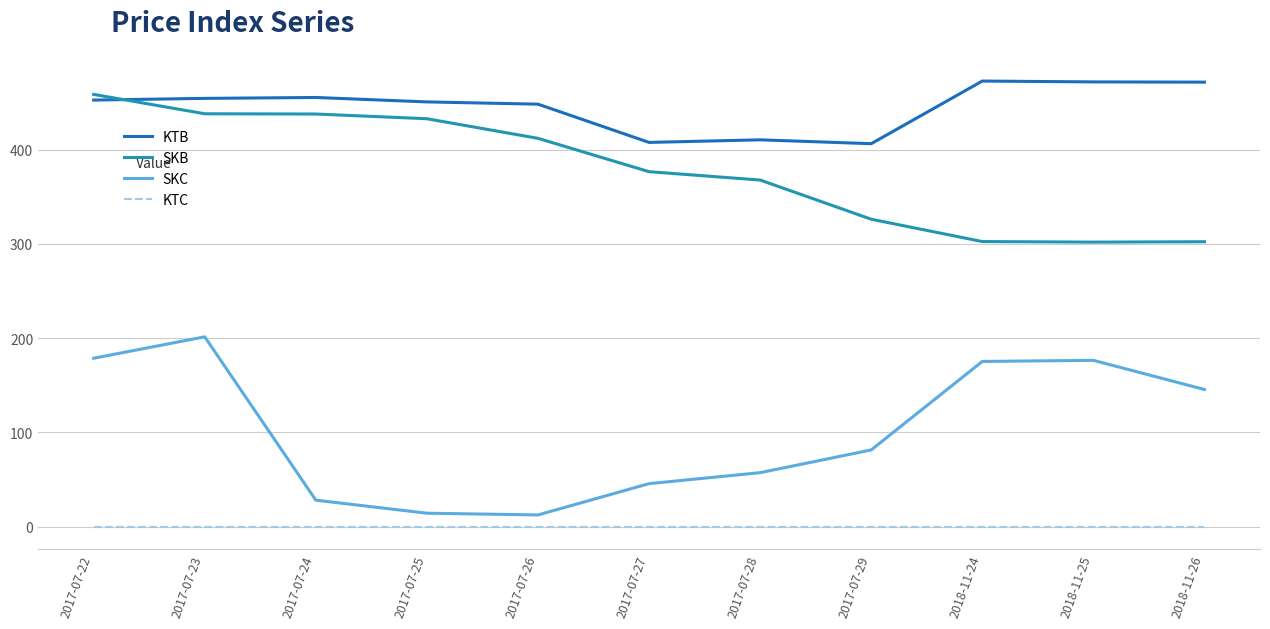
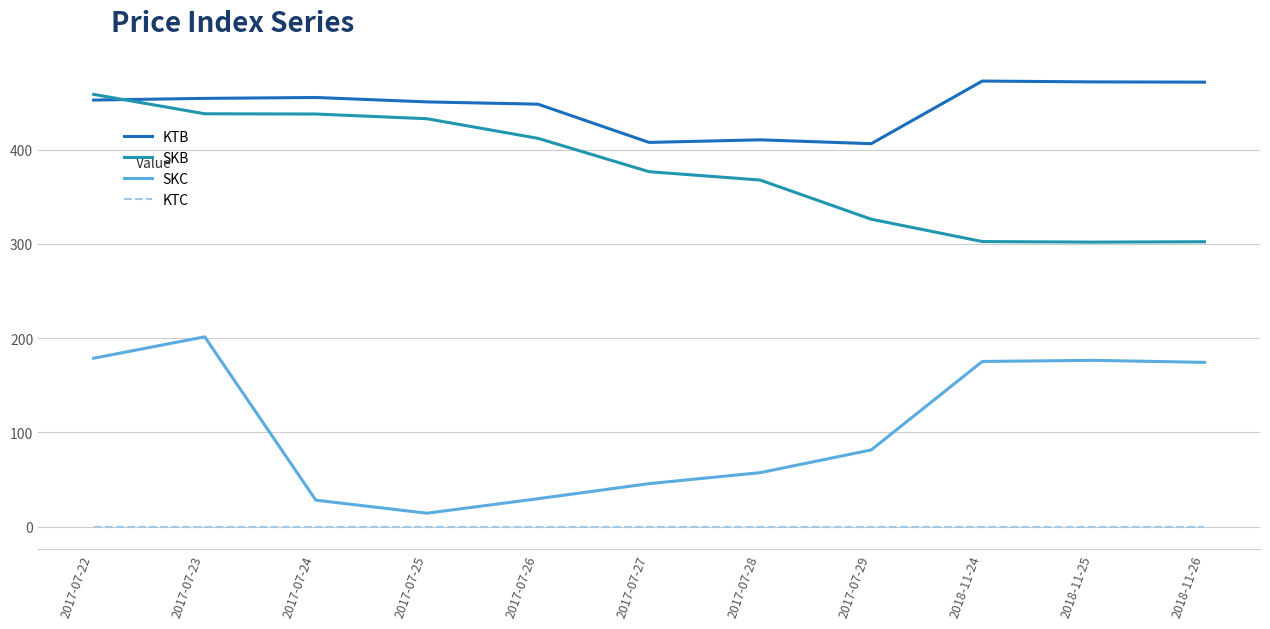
  {
    "SKC": {
      "2017-07-22": 180,
      "2017-07-23": 200,
      "2017-07-24": 30,
      "2017-07-25": 10,
-     "2017-07-26": 10,
+     "2017-07-26": 30,
      "2017-07-27": 50,
      "2017-07-28": 60,
      "2017-07-29": 80,
      "2018-11-24": 180,
      "2018-11-25": 180,
-     "2018-11-26": 150
+     "2018-11-26": 170
    },
    "KTC": {
      "2017-07-22": 0,
      "2017-07-23": 0,
      "2017-07-24": 0,
      "2017-07-25": 0,
      "2017-07-26": 0,
      "2017-07-27": 0,
      "2017-07-28": 0,
      "2017-07-29": 0,
      "2018-11-24": 0,
      "2018-11-25": 0,
      "2018-11-26": 0
    }
  }
